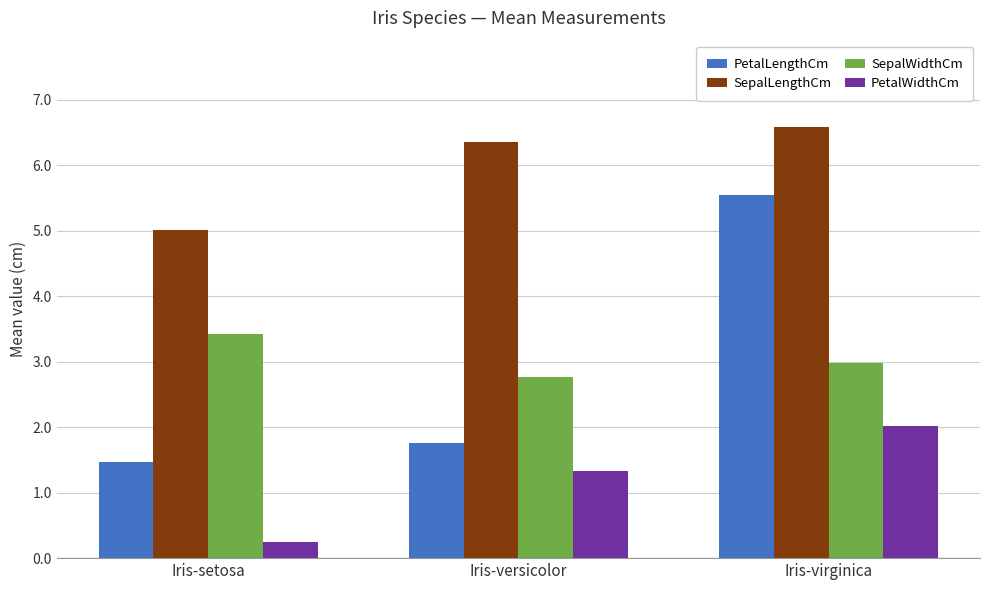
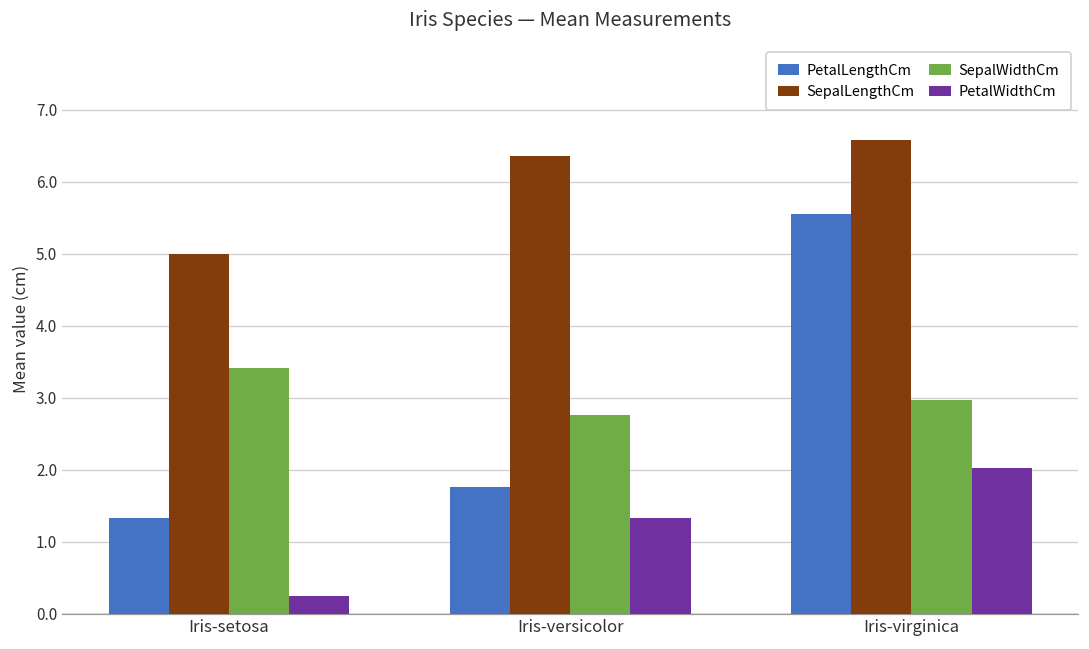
  {
    "PetalLengthCm": {
-     "Iris-setosa": 1.5,
+     "Iris-setosa": 1.3,
      "Iris-versicolor": 1.8,
      "Iris-virginica": 5.6
    },
    "SepalLengthCm": {
      "Iris-setosa": 5.0,
      "Iris-versicolor": 6.4,
      "Iris-virginica": 6.6
    },
    "SepalWidthCm": {
      "Iris-setosa": 3.4,
      "Iris-versicolor": 2.8,
      "Iris-virginica": 3.0
    },
    "PetalWidthCm": {
      "Iris-setosa": 0.2,
      "Iris-versicolor": 1.3,
      "Iris-virginica": 2.0
    }
  }
